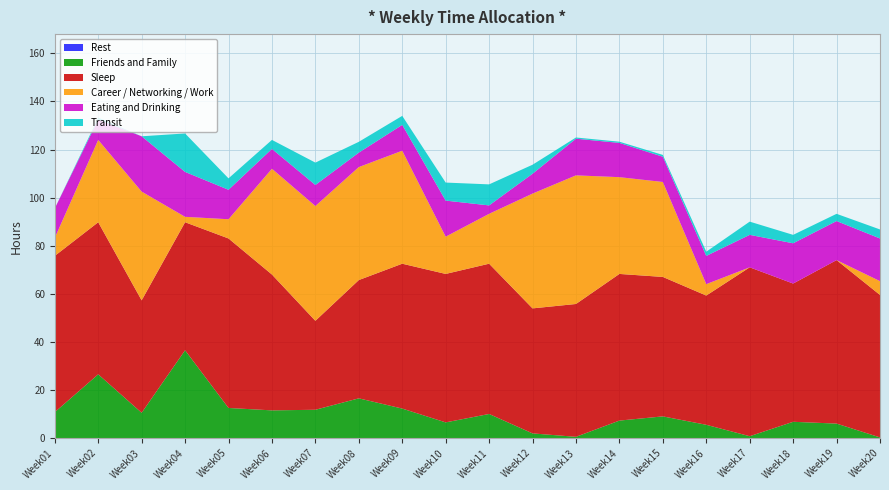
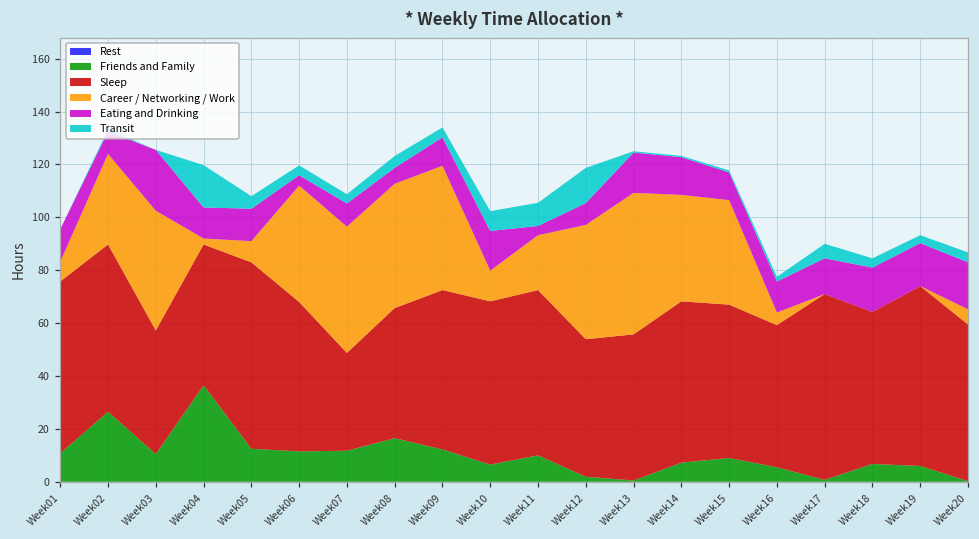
  {
    "Rest": {
      "Week01": 0,
      "Week02": 0,
      "Week03": 0,
      "Week04": 0,
      "Week05": 0,
      "Week06": 0,
      "Week07": 0,
      "Week08": 0,
      "Week09": 0,
      "Week10": 0,
      "Week11": 0,
      "Week12": 0,
      "Week14": 0,
      "Week15": 0,
      "Week16": 0,
      "Week18": 0,
      "Week19": 0
    },
    "Friends and Family": {
      "Week01": 11,
      "Week02": 27,
      "Week03": 11,
      "Week04": 37,
      "Week05": 13,
      "Week06": 12,
      "Week07": 12,
      "Week08": 17,
      "Week09": 12,
      "Week10": 7,
      "Week11": 10,
      "Week12": 2,
      "Week14": 7,
      "Week15": 9,
      "Week16": 6,
      "Week18": 7,
      "Week19": 6
    },
    "Sleep": {
      "Week01": 65,
      "Week02": 63,
      "Week03": 47,
      "Week04": 53,
      "Week05": 71,
      "Week06": 57,
      "Week07": 37,
      "Week08": 49,
      "Week09": 60,
      "Week10": 62,
      "Week11": 63,
      "Week12": 52,
      "Week13": 55,
      "Week14": 61,
      "Week15": 58,
      "Week16": 54,
      "Week20": 59
    },
    "Career / Networking / Work": {
      "Week01": 8,
      "Week02": 34,
      "Week03": 45,
      "Week04": 2,
      "Week05": 8,
      "Week06": 44,
      "Week07": 48,
      "Week08": 47,
      "Week09": 47,
-     "Week10": 16,
+     "Week10": 12,
      "Week11": 21,
-     "Week12": 48,
+     "Week12": 43,
      "Week13": 54,
      "Week14": 40,
      "Week15": 40,
      "Week16": 5,
      "Week20": 6
    },
    "Eating and Drinking": {
-     "Week04": 19,
+     "Week04": 12,
      "Week05": 12,
-     "Week06": 8,
+     "Week06": 4,
      "Week07": 9,
      "Week08": 6,
      "Week09": 11,
      "Week10": 15,
      "Week11": 4,
      "Week12": 8,
      "Week16": 12,
      "Week17": 14,
      "Week18": 17,
      "Week19": 16,
      "Week20": 18
    },
    "Transit": {
      "Week04": 16,
      "Week05": 5,
      "Week06": 4,
-     "Week07": 9,
+     "Week07": 4,
      "Week08": 5,
      "Week09": 4,
      "Week10": 8,
      "Week11": 9,
-     "Week12": 4,
+     "Week12": 13,
      "Week16": 2,
      "Week17": 6,
      "Week18": 4,
      "Week19": 3,
      "Week20": 4
    }
  }
